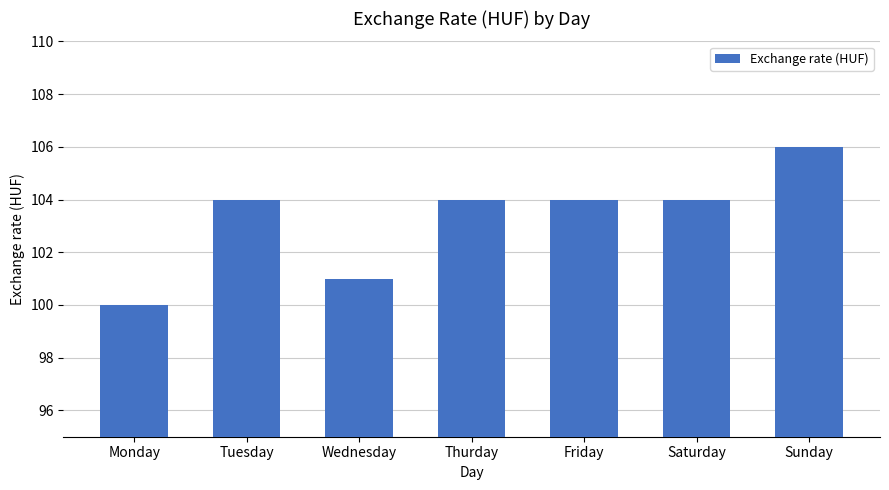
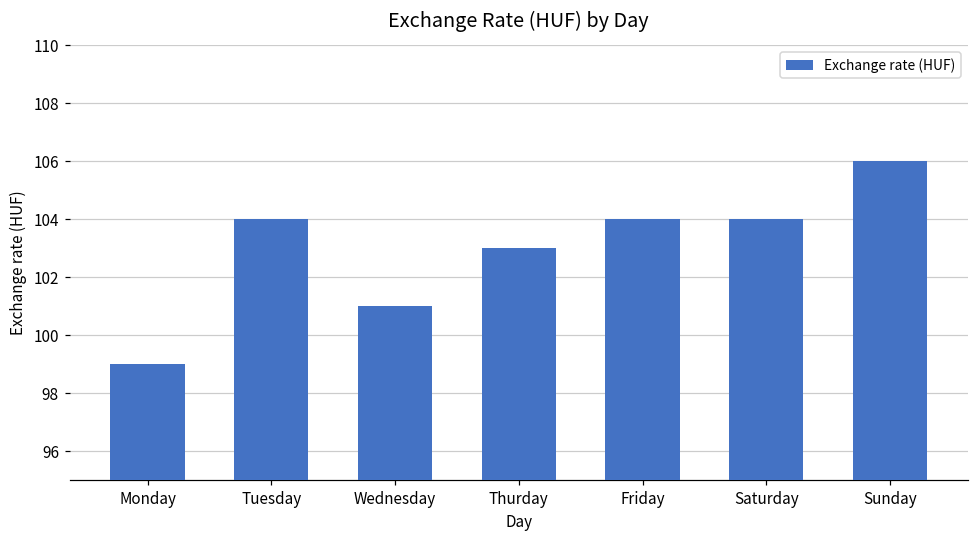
  {
-   "Monday": 100,
+   "Monday": 99,
    "Tuesday": 104,
    "Wednesday": 101,
-   "Thurday": 104,
+   "Thurday": 103,
    "Friday": 104,
    "Saturday": 104,
    "Sunday": 106
  }
